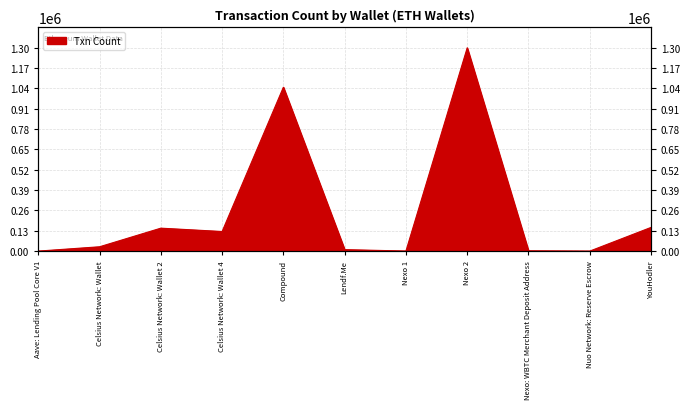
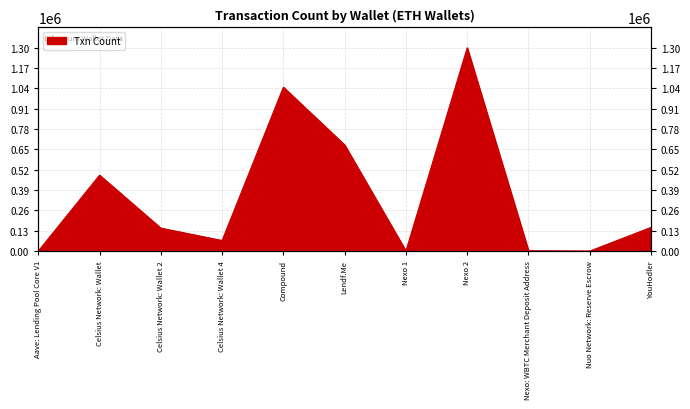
  {
    "Aave: Lending Pool Core V1": 0,
-   "Celsius Network: Wallet": 30000,
+   "Celsius Network: Wallet": 490000,
    "Celsius Network: Wallet 2": 150000,
-   "Celsius Network: Wallet 4": 130000,
+   "Celsius Network: Wallet 4": 70000,
    "Compound": 1050000,
-   "Lendf.Me": 10000,
+   "Lendf.Me": 680000,
    "Nexo 1": 0,
    "Nexo 2": 1300000,
    "Nexo: WBTC Merchant Deposit Address": 0,
    "Nuo Network: Reserve Escrow": 0,
    "YouHodler": 150000
  }
